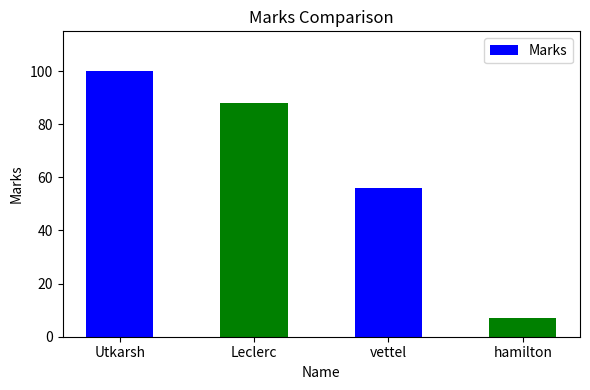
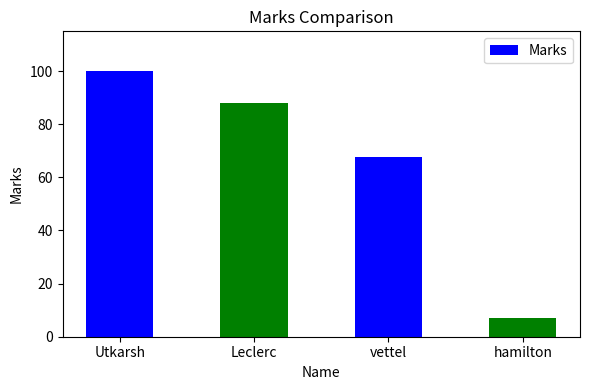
  {
    "Utkarsh": 100,
    "Leclerc": 88,
-   "vettel": 56,
+   "vettel": 68,
    "hamilton": 7
  }
